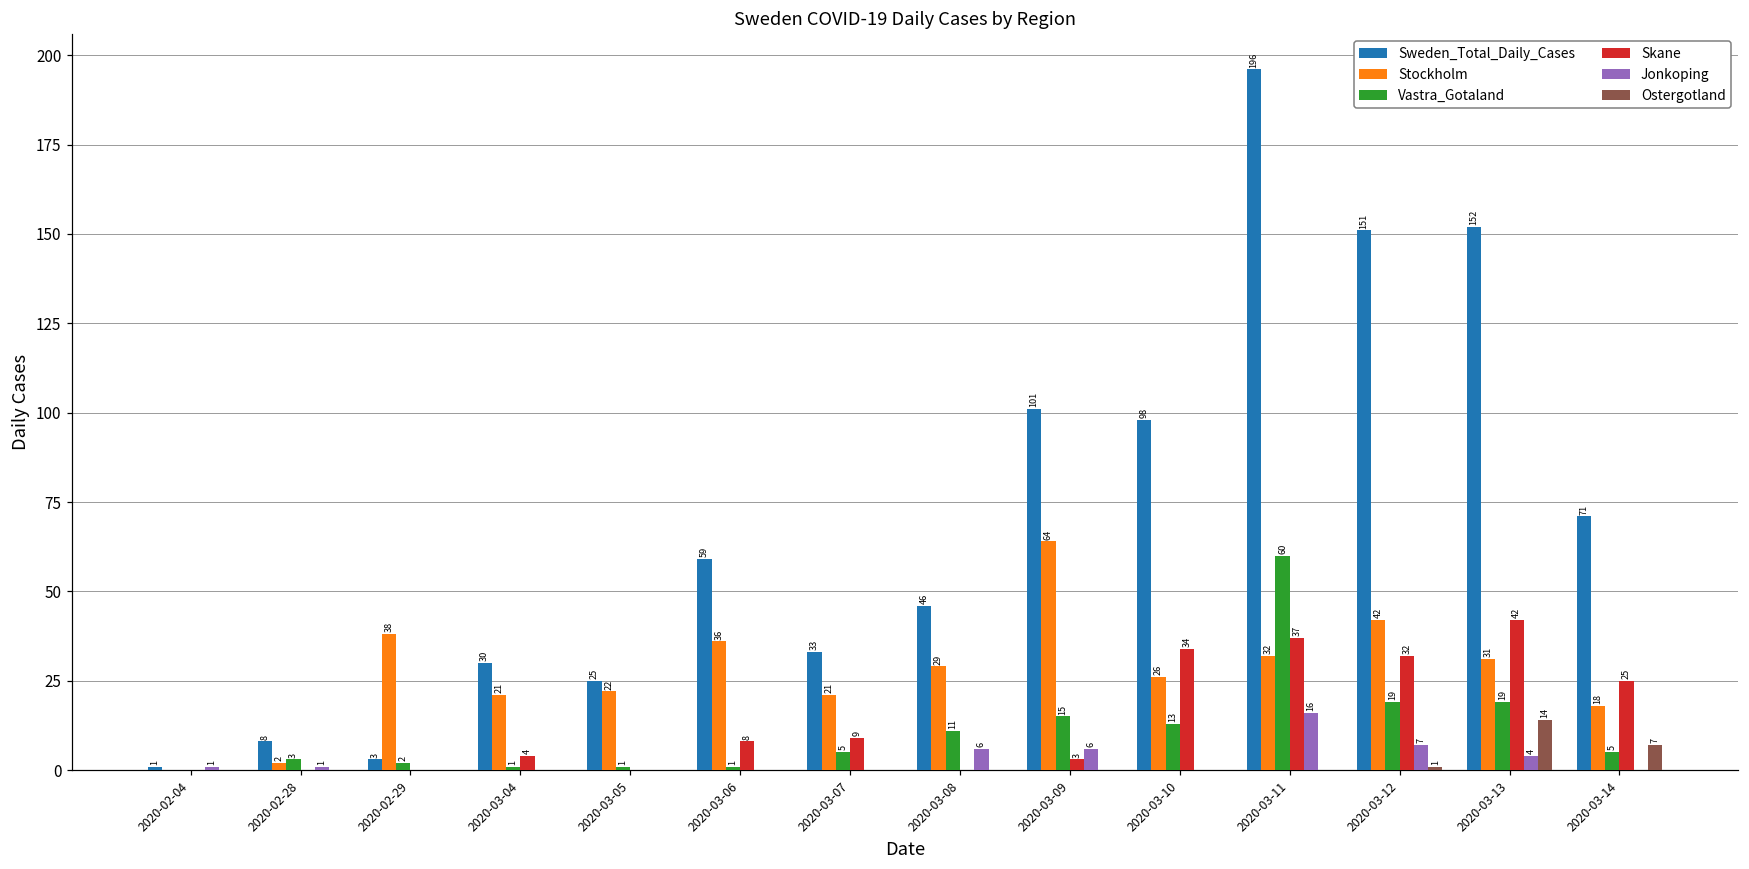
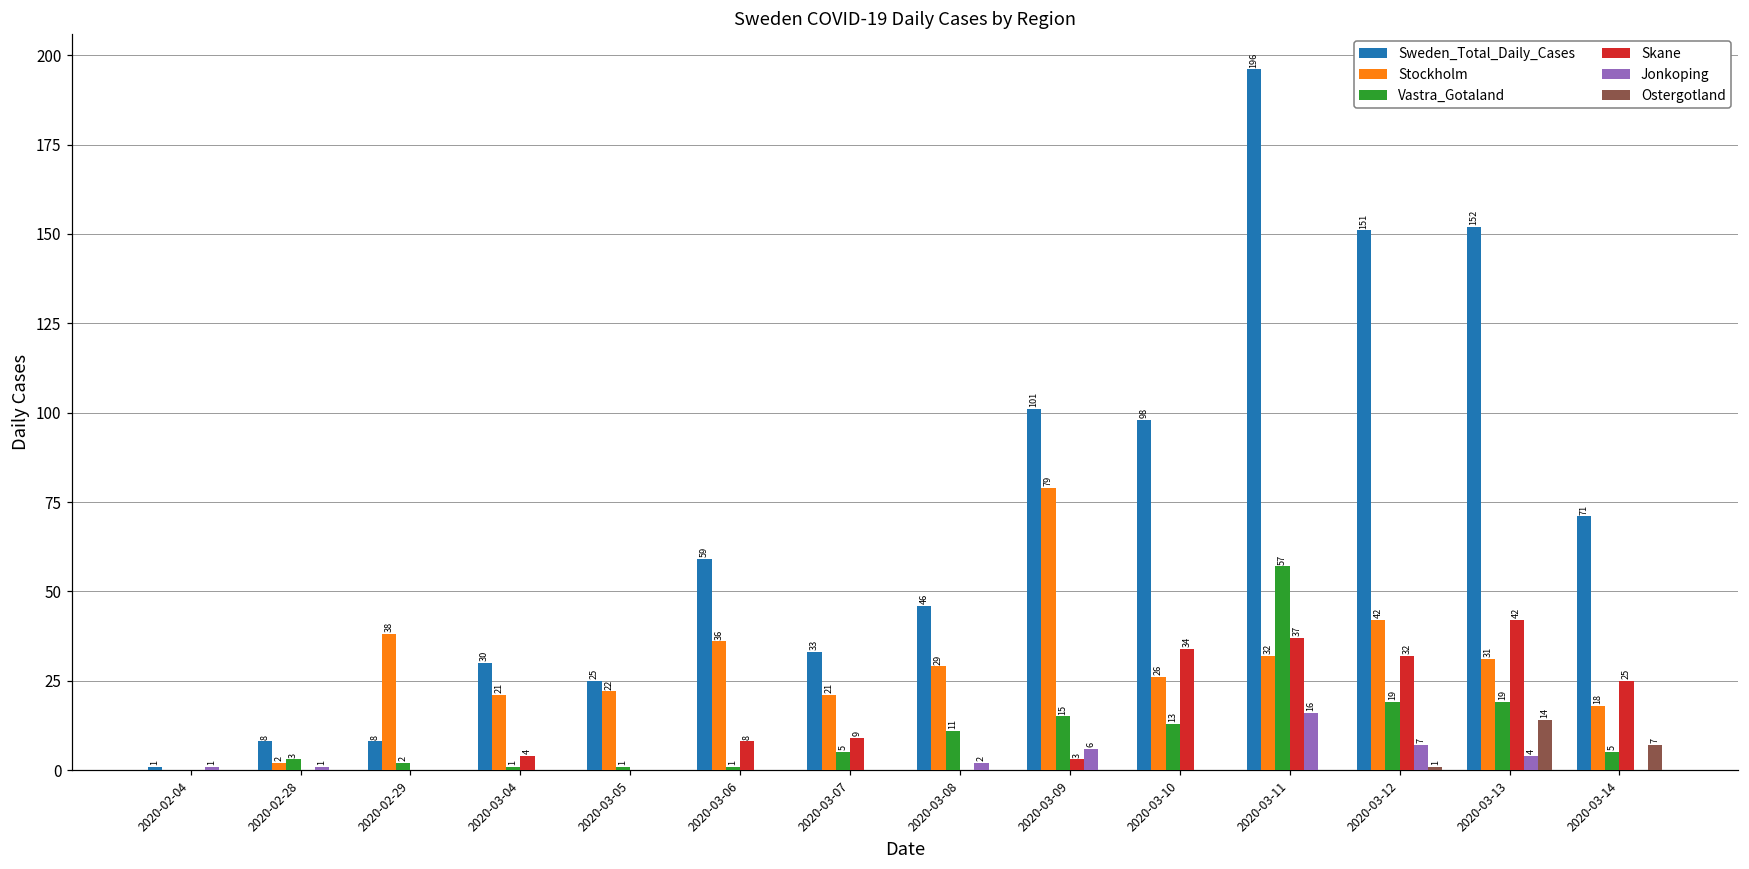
  {
    "Sweden_Total_Daily_Cases": {
      "2020-02-04": 1,
      "2020-02-28": 8,
-     "2020-02-29": 3,
+     "2020-02-29": 8,
      "2020-03-04": 30,
      "2020-03-05": 25,
      "2020-03-06": 59,
      "2020-03-07": 33,
      "2020-03-08": 46,
      "2020-03-09": 101,
      "2020-03-10": 98,
      "2020-03-11": 196,
      "2020-03-12": 151,
      "2020-03-13": 152,
      "2020-03-14": 71
    },
    "Stockholm": {
      "2020-02-28": 2,
      "2020-02-29": 38,
      "2020-03-04": 21,
      "2020-03-05": 22,
      "2020-03-06": 36,
      "2020-03-07": 21,
      "2020-03-08": 29,
-     "2020-03-09": 64,
+     "2020-03-09": 79,
      "2020-03-10": 26,
      "2020-03-11": 32,
      "2020-03-12": 42,
      "2020-03-13": 31,
      "2020-03-14": 18
    },
    "Vastra_Gotaland": {
      "2020-02-28": 3,
      "2020-02-29": 2,
      "2020-03-04": 1,
      "2020-03-05": 1,
      "2020-03-06": 1,
      "2020-03-07": 5,
      "2020-03-08": 11,
      "2020-03-09": 15,
      "2020-03-10": 13,
-     "2020-03-11": 60,
+     "2020-03-11": 57,
      "2020-03-12": 19,
      "2020-03-13": 19,
      "2020-03-14": 5
    },
    "Skane": {
      "2020-03-04": 4,
      "2020-03-06": 8,
      "2020-03-07": 9,
      "2020-03-09": 3,
      "2020-03-10": 34,
      "2020-03-11": 37,
      "2020-03-12": 32,
      "2020-03-13": 42,
      "2020-03-14": 25
    },
    "Jonkoping": {
      "2020-02-04": 1,
      "2020-02-28": 1,
-     "2020-03-08": 6,
+     "2020-03-08": 2,
      "2020-03-09": 6,
      "2020-03-11": 16,
      "2020-03-12": 7,
      "2020-03-13": 4
    },
    "Ostergotland": {
      "2020-03-12": 1,
      "2020-03-13": 14,
      "2020-03-14": 7
    }
  }
